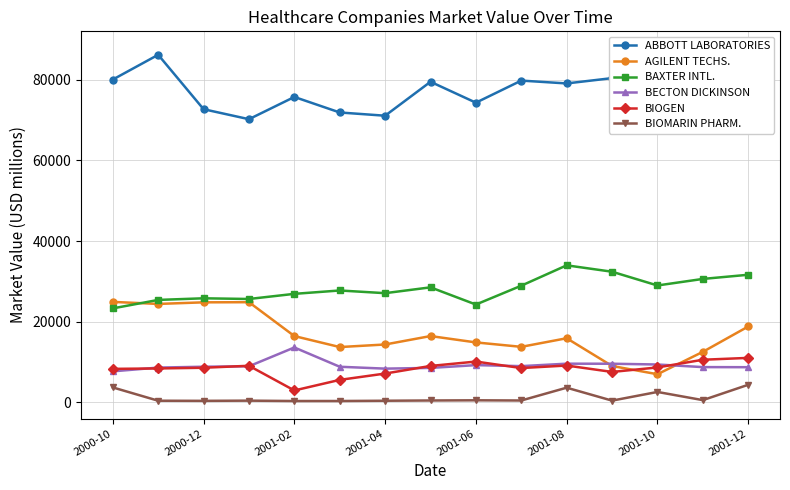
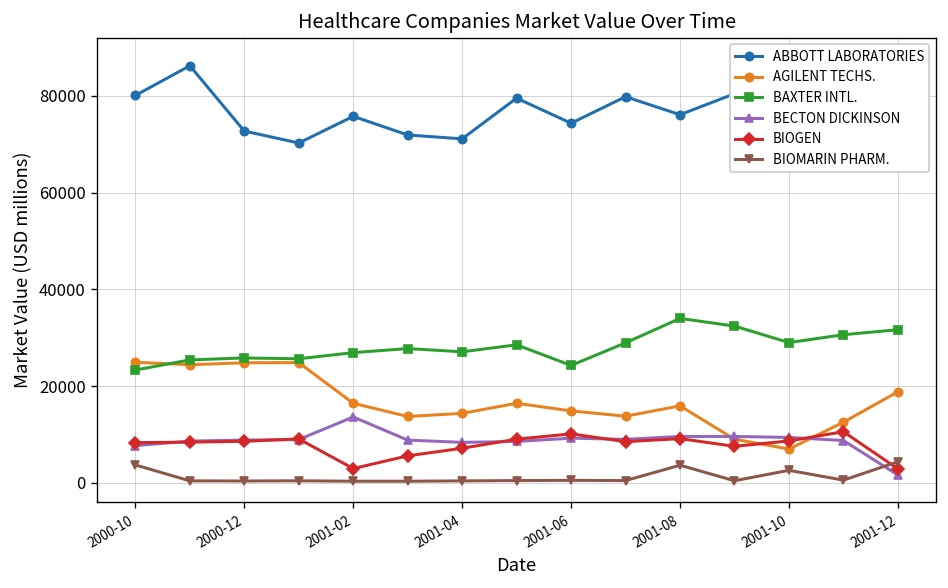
  {
    "ABBOTT LABORATORIES": {
      "2000-10": 80000,
      "2000-12": 73000,
      "2001-02": 76000,
      "2001-04": 71000,
      "2001-06": 74000,
-     "2001-08": 79000
+     "2001-08": 76000
    },
    "AGILENT TECHS.": {
      "2000-10": 25000,
      "2000-12": 25000,
      "2001-02": 16000,
      "2001-04": 14000,
      "2001-06": 15000,
      "2001-08": 16000,
      "2001-10": 7000,
      "2001-12": 19000
    },
    "BAXTER INTL.": {
      "2000-10": 23000,
      "2000-12": 26000,
      "2001-02": 27000,
      "2001-04": 27000,
      "2001-06": 24000,
      "2001-08": 34000,
      "2001-10": 29000,
      "2001-12": 32000
    },
    "BECTON DICKINSON": {
      "2001-02": 14000,
      "2001-04": 8000,
      "2001-06": 9000,
      "2001-10": 9000,
-     "2001-12": 9000
+     "2001-12": 2000
    },
    "BIOGEN": {
      "2001-02": 3000,
      "2001-04": 7000,
      "2001-06": 10000,
      "2001-10": 9000,
-     "2001-12": 11000
+     "2001-12": 3000
    },
    "BIOMARIN PHARM.": {
      "2000-10": 4000,
      "2000-12": 0,
      "2001-02": 0,
      "2001-04": 0,
      "2001-06": 0,
      "2001-08": 4000,
      "2001-10": 3000,
      "2001-12": 4000
    }
  }
